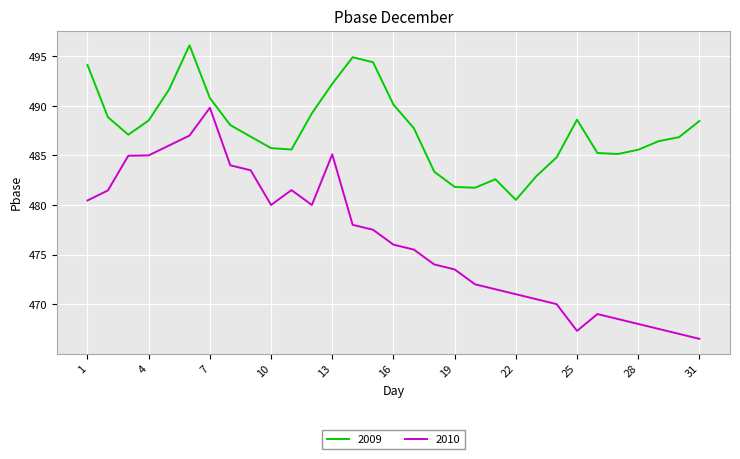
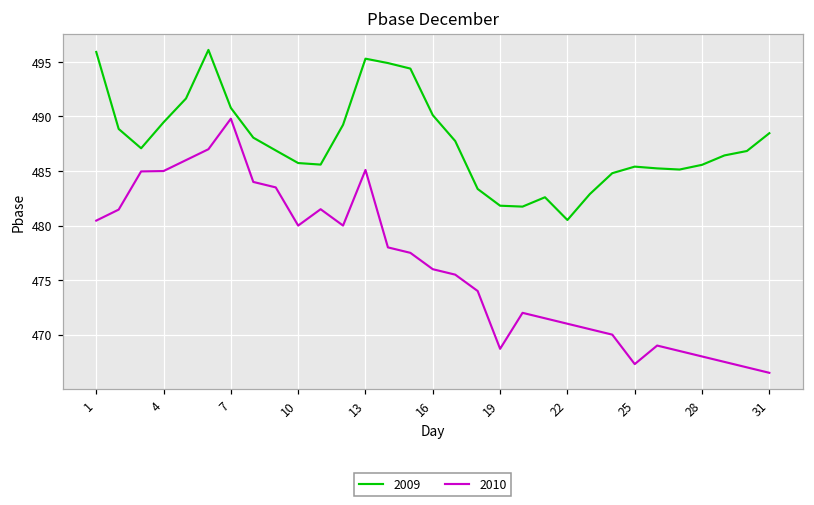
  {
    "2009": {
-     "1": 494,
-     "4": 488.5,
+     "1": 496,
+     "4": 489.5,
      "7": 491,
      "10": 486,
-     "13": 492,
+     "13": 495,
      "16": 490,
      "19": 482,
      "22": 481,
-     "25": 489,
+     "25": 485,
      "28": 486,
      "31": 488
    },
    "2010": {
      "1": 480,
      "4": 485,
      "7": 490,
      "10": 480,
      "13": 485,
      "16": 476,
-     "19": 474,
+     "19": 469,
      "22": 471,
      "25": 467,
      "28": 468,
      "31": 467
    }
  }
